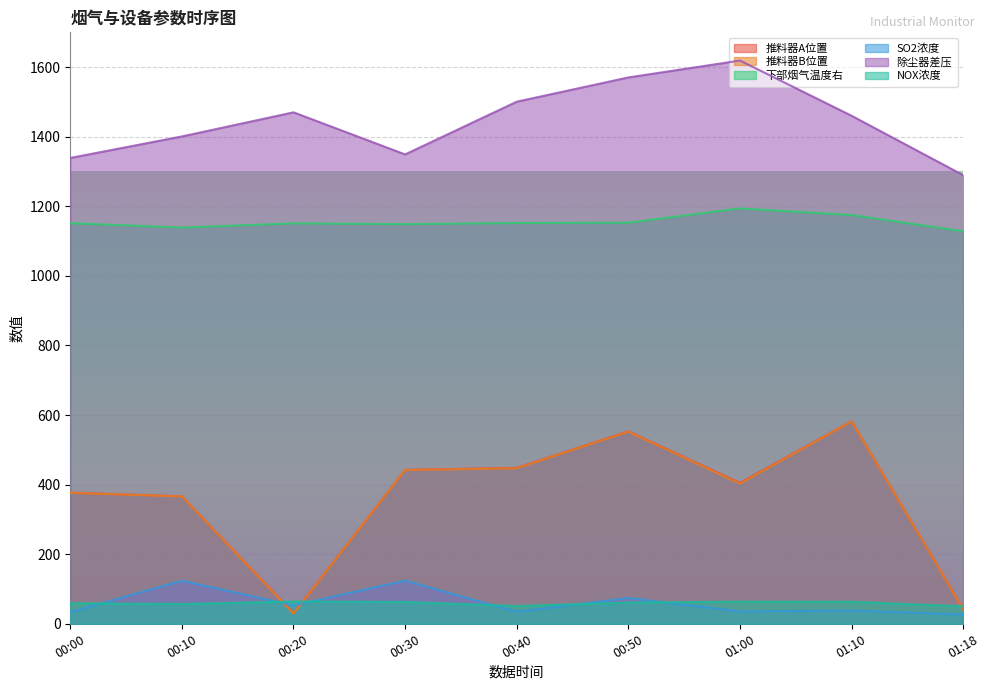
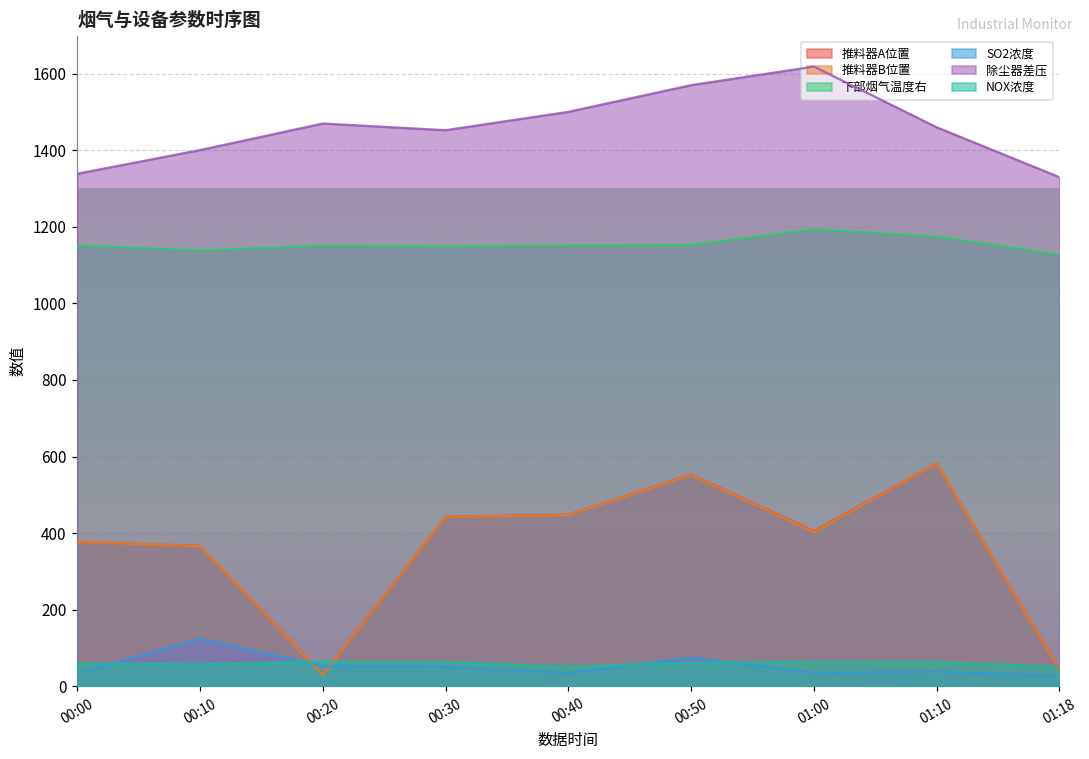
  {
    "SO2浓度": {
      "00:00": 30,
      "00:10": 120,
      "00:20": 50,
-     "00:30": 120,
+     "00:30": 50,
      "00:40": 30,
      "00:50": 70,
      "01:00": 40,
      "01:10": 40,
      "01:18": 30
    },
    "除尘器差压": {
      "00:00": 1340,
      "00:10": 1400,
      "00:20": 1470,
-     "00:30": 1350,
+     "00:30": 1450,
      "00:40": 1500,
      "00:50": 1570,
      "01:10": 1460,
-     "01:18": 1290
+     "01:18": 1330
    }
  }
